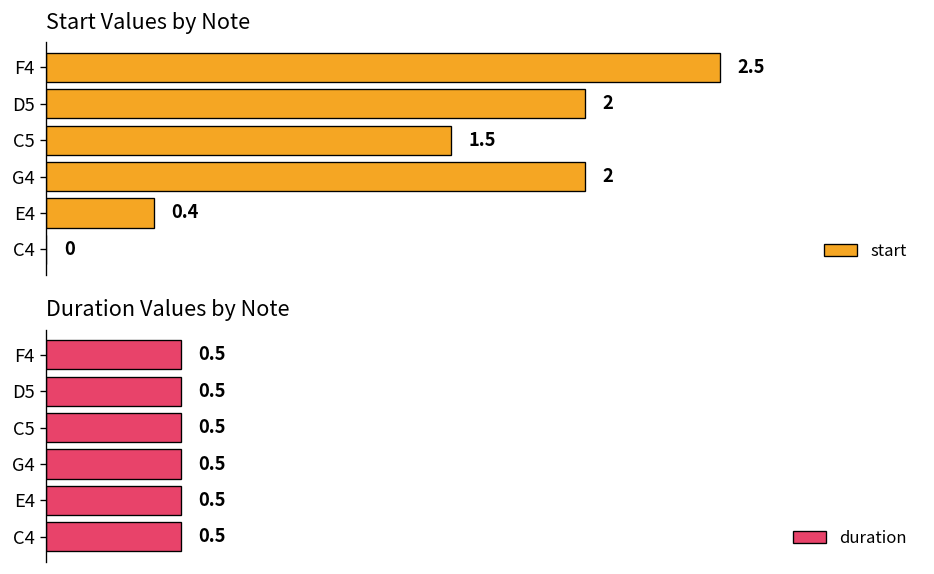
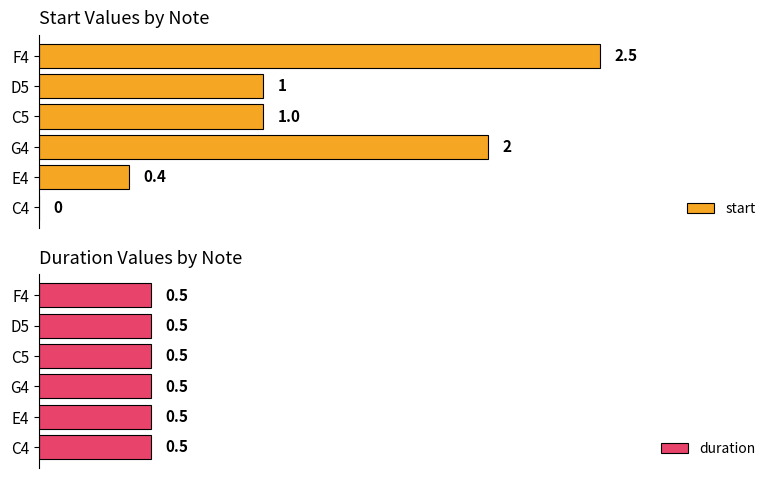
  {
    "Start Values by Note": {
      "F4": 2.5,
-     "D5": 2,
-     "C5": 1.5,
+     "D5": 1,
+     "C5": 1.0,
      "G4": 2,
      "E4": 0.4,
      "C4": 0
    },
    "Duration Values by Note": {
      "F4": 0.5,
      "D5": 0.5,
      "C5": 0.5,
      "G4": 0.5,
      "E4": 0.5,
      "C4": 0.5
    }
  }
